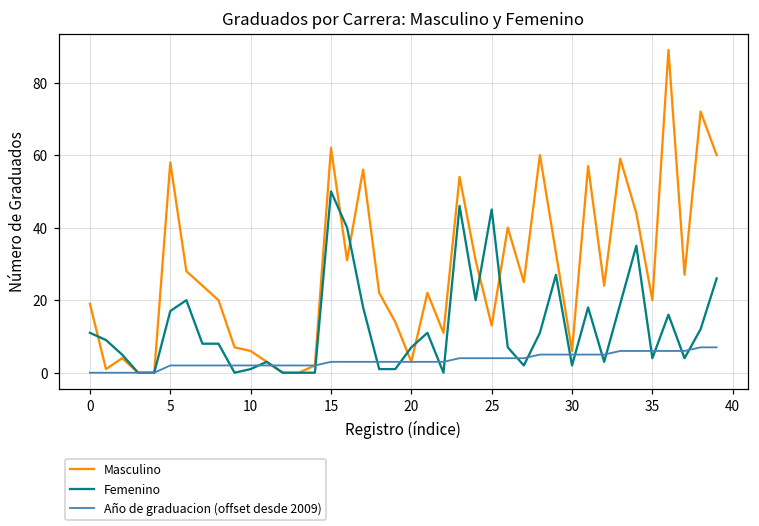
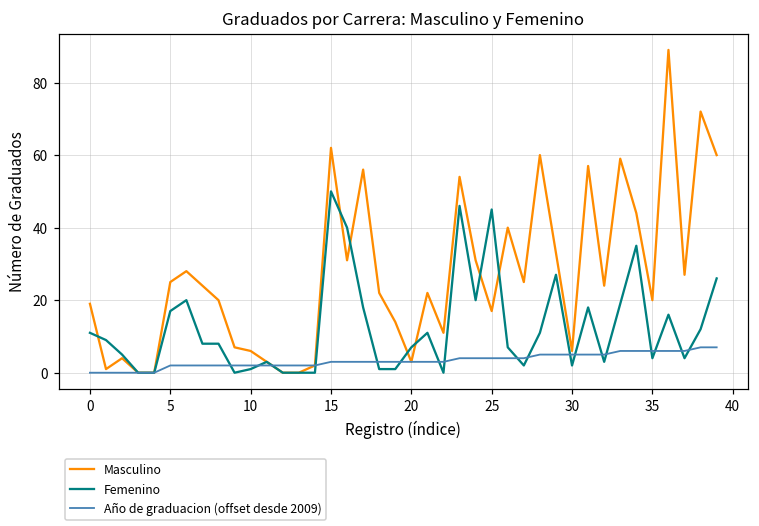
  {
    "Masculino": {
      "0": 19,
-     "5": 58,
+     "5": 25,
      "10": 6,
      "15": 62,
-     "25": 13,
+     "25": 17,
      "30": 6,
      "35": 20
    },
    "Femenino": {
      "0": 11,
      "5": 17,
      "10": 1,
      "15": 50,
      "20": 7,
      "25": 45,
      "30": 2,
      "35": 4
    },
    "Año de graduacion (offset desde 2009)": {
      "0": 0,
      "5": 2,
      "10": 2,
      "15": 3,
      "25": 4,
      "30": 5,
      "35": 6
    }
  }
